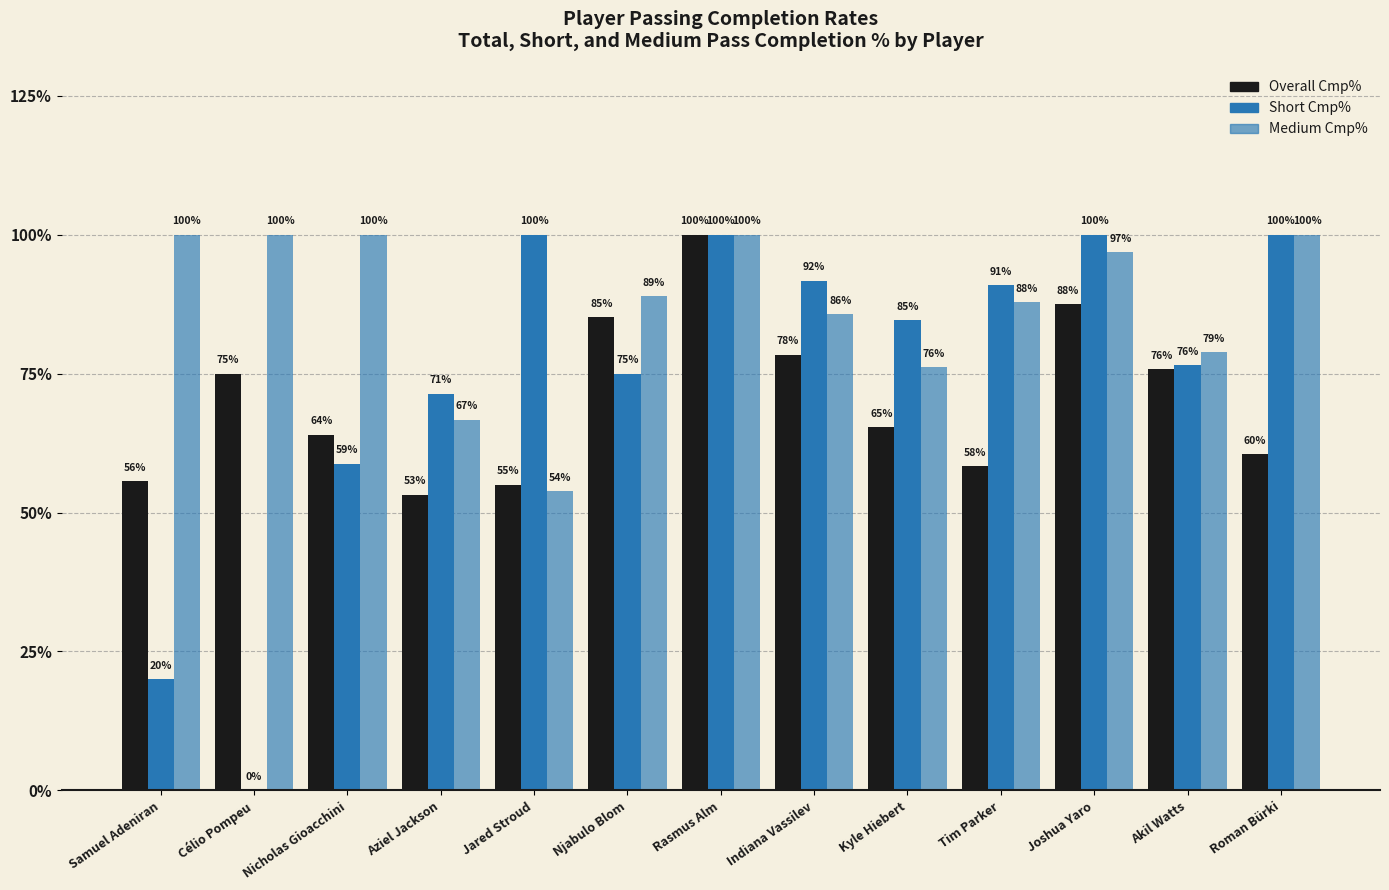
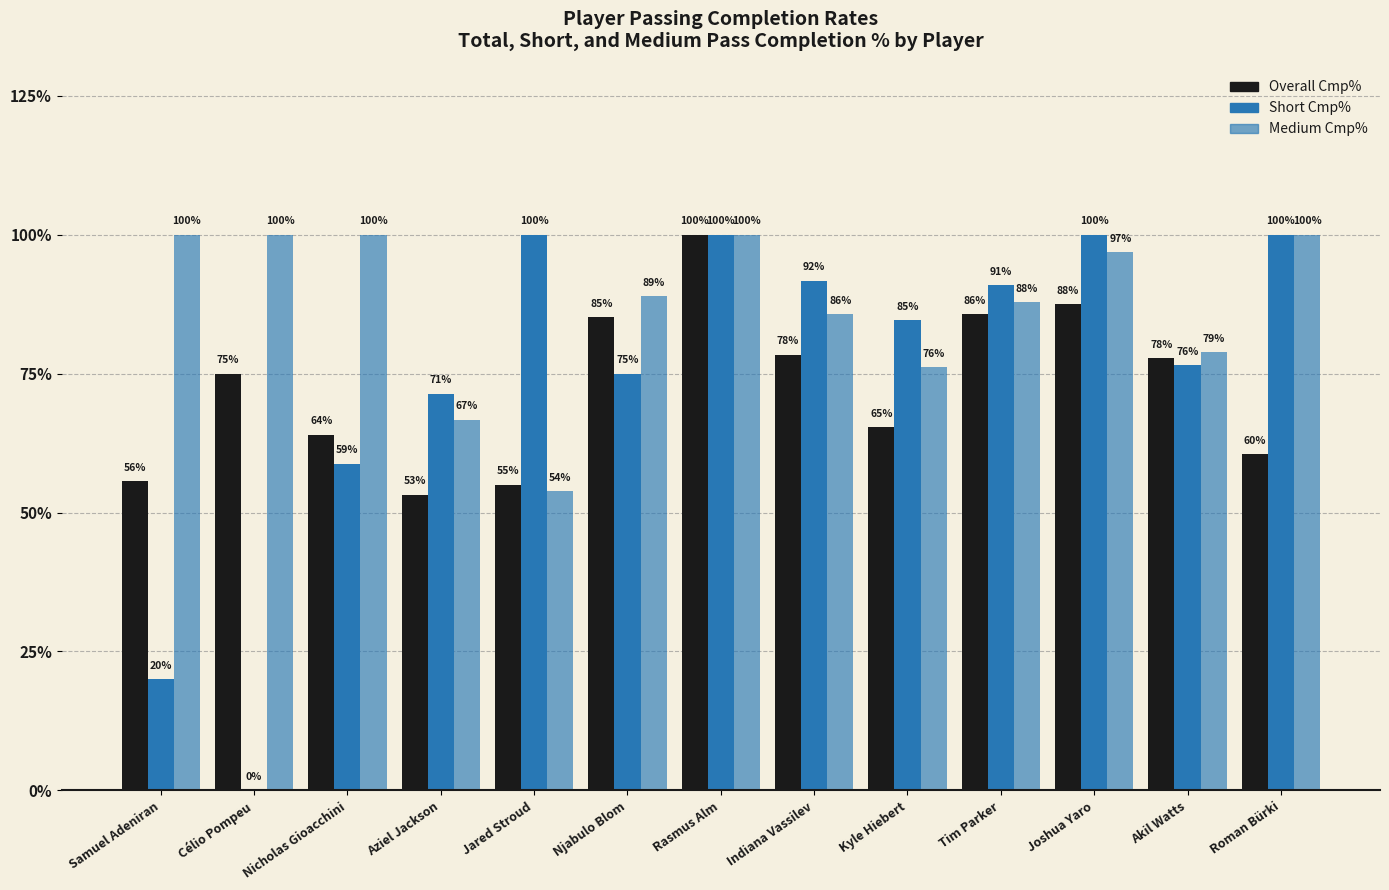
  {
    "Overall Cmp%": {
      "Samuel Adeniran": "56%",
      "Célio Pompeu": "75%",
      "Nicholas Gioacchini": "64%",
      "Aziel Jackson": "53%",
      "Jared Stroud": "55%",
      "Njabulo Blom": "85%",
      "Rasmus Alm": "100%",
      "Indiana Vassilev": "78%",
      "Kyle Hiebert": "65%",
-     "Tim Parker": "58%",
+     "Tim Parker": "86%",
      "Joshua Yaro": "88%",
-     "Akil Watts": "76%",
+     "Akil Watts": "78%",
      "Roman Bürki": "60%"
    }
  }
